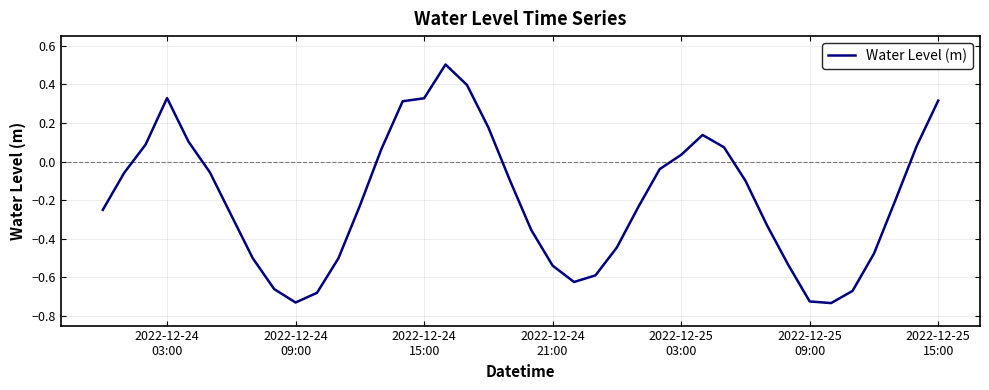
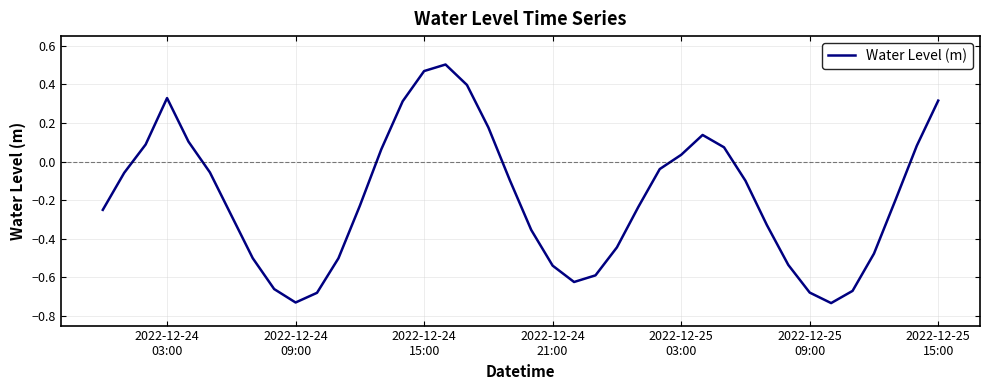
  {
    "2022-12-24 03:00": 0.33,
    "2022-12-24 09:00": -0.73,
-   "2022-12-24 15:00": 0.33,
+   "2022-12-24 15:00": 0.47,
    "2022-12-24 21:00": -0.54,
    "2022-12-25 03:00": 0.03,
-   "2022-12-25 09:00": -0.72,
+   "2022-12-25 09:00": -0.68,
    "2022-12-25 15:00": 0.32
  }
